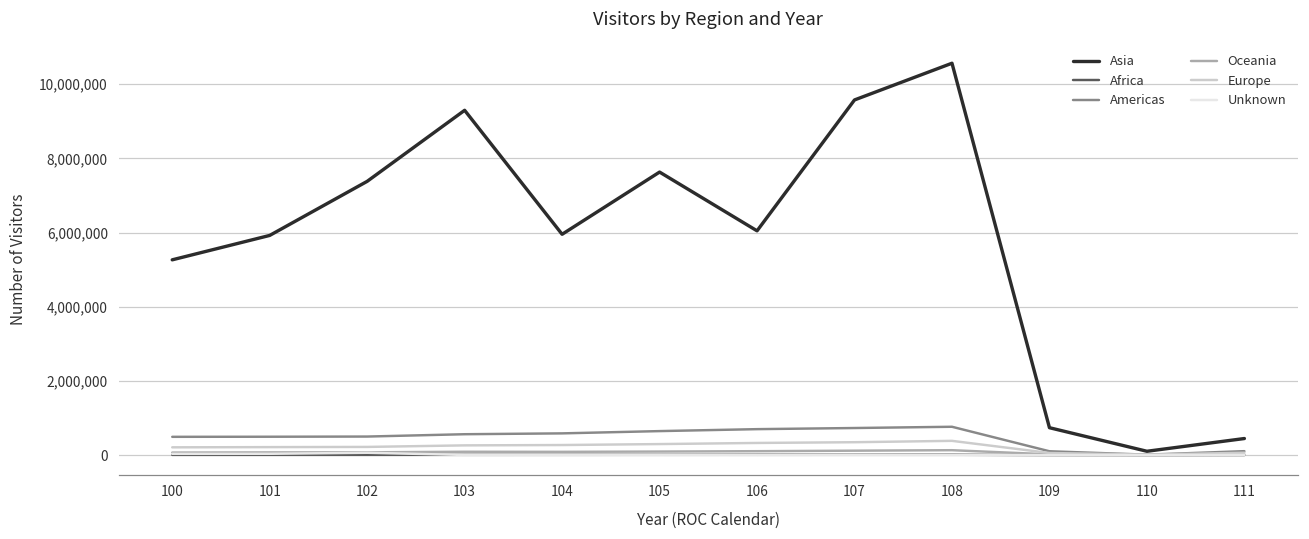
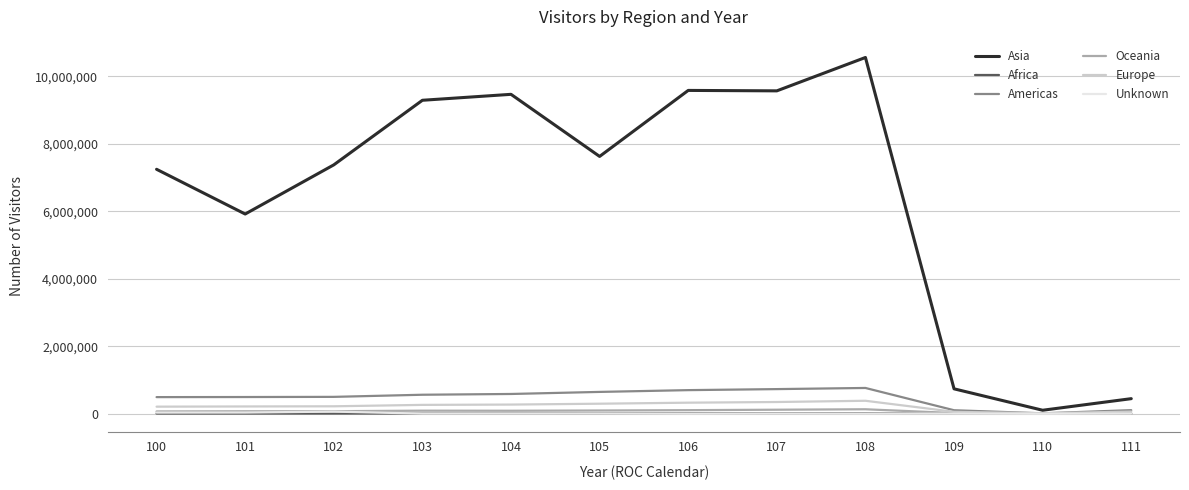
  {
    "Asia": {
-     "100": "5,300,000",
+     "100": "7,200,000",
      "101": "5,900,000",
      "102": "7,400,000",
      "103": "9,300,000",
-     "104": "6,000,000",
+     "104": "9,500,000",
      "105": "7,600,000",
-     "106": "6,000,000",
+     "106": "9,600,000",
      "107": "9,600,000",
      "108": "10,600,000",
      "109": "700,000",
      "110": "100,000",
      "111": "400,000"
    }
  }
